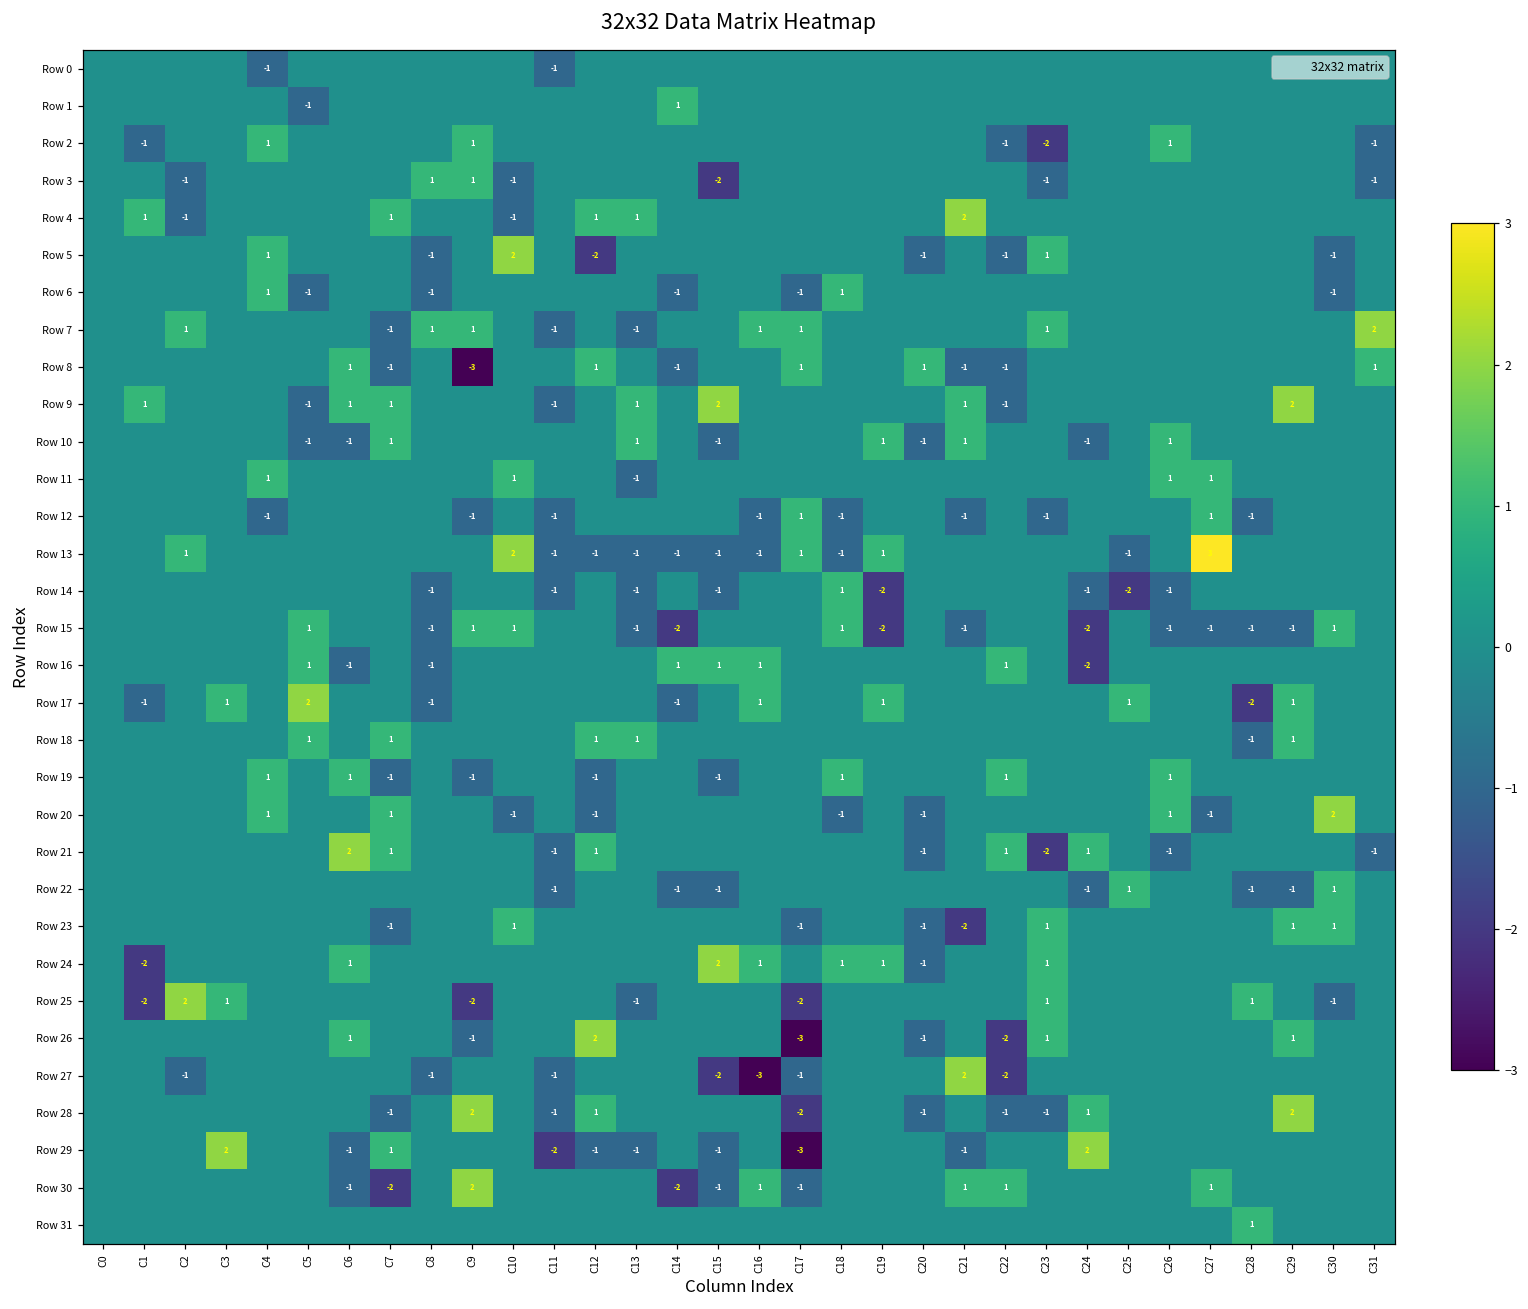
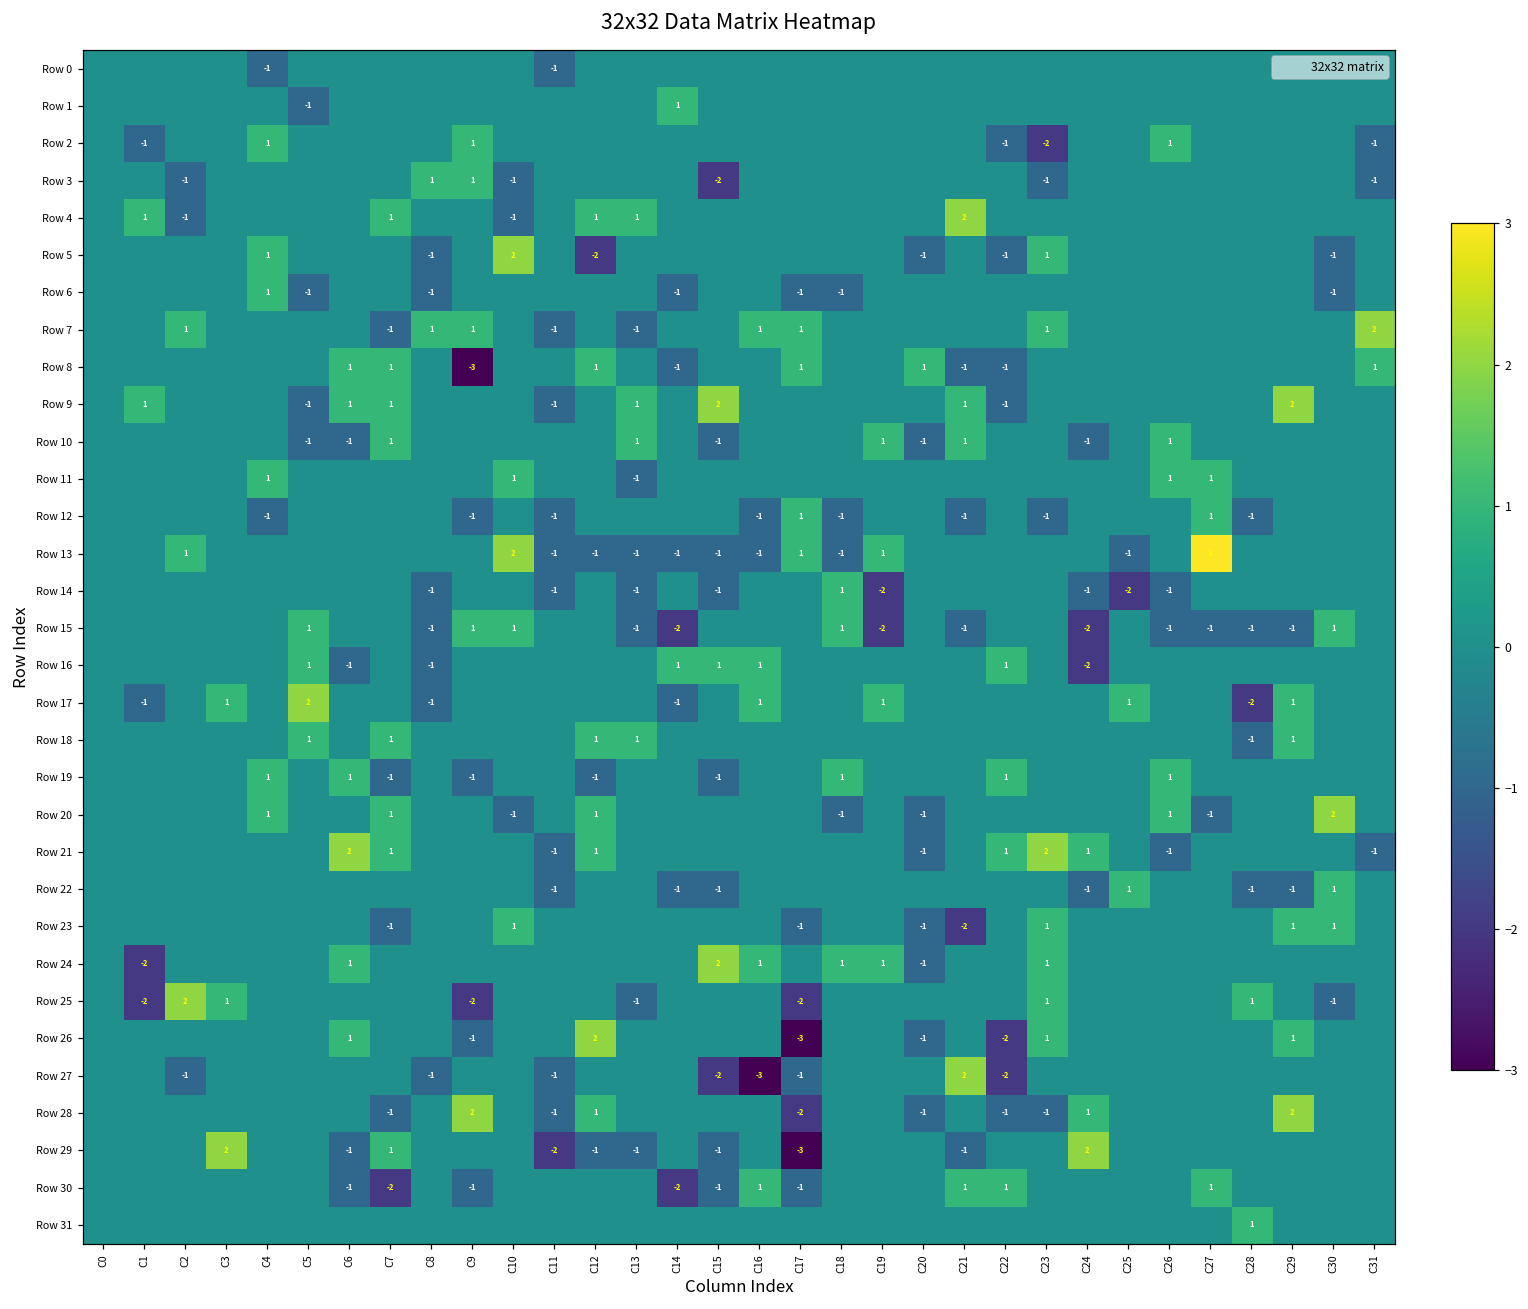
  {
    "Row 6": {
      "C4": 1,
      "C5": -1,
      "C8": -1,
      "C14": -1,
      "C17": -1,
-     "C18": 1,
+     "C18": -1,
      "C30": -1
    },
    "Row 8": {
      "C6": 1,
-     "C7": -1,
+     "C7": 1,
      "C9": -3,
      "C12": 1,
      "C14": -1,
      "C17": 1,
      "C20": 1,
      "C21": -1,
      "C22": -1,
      "C31": 1
    },
    "Row 20": {
      "C4": 1,
      "C7": 1,
      "C10": -1,
-     "C12": -1,
+     "C12": 1,
      "C18": -1,
      "C20": -1,
      "C26": 1,
      "C27": -1,
      "C30": 2
    },
    "Row 21": {
      "C6": 2,
      "C7": 1,
      "C11": -1,
      "C12": 1,
      "C20": -1,
      "C22": 1,
-     "C23": -2,
+     "C23": 2,
      "C24": 1,
      "C26": -1,
      "C31": -1
    },
    "Row 30": {
      "C6": -1,
      "C7": -2,
-     "C9": 2,
+     "C9": -1,
      "C14": -2,
      "C15": -1,
      "C16": 1,
      "C17": -1,
      "C21": 1,
      "C22": 1,
      "C27": 1
    }
  }
